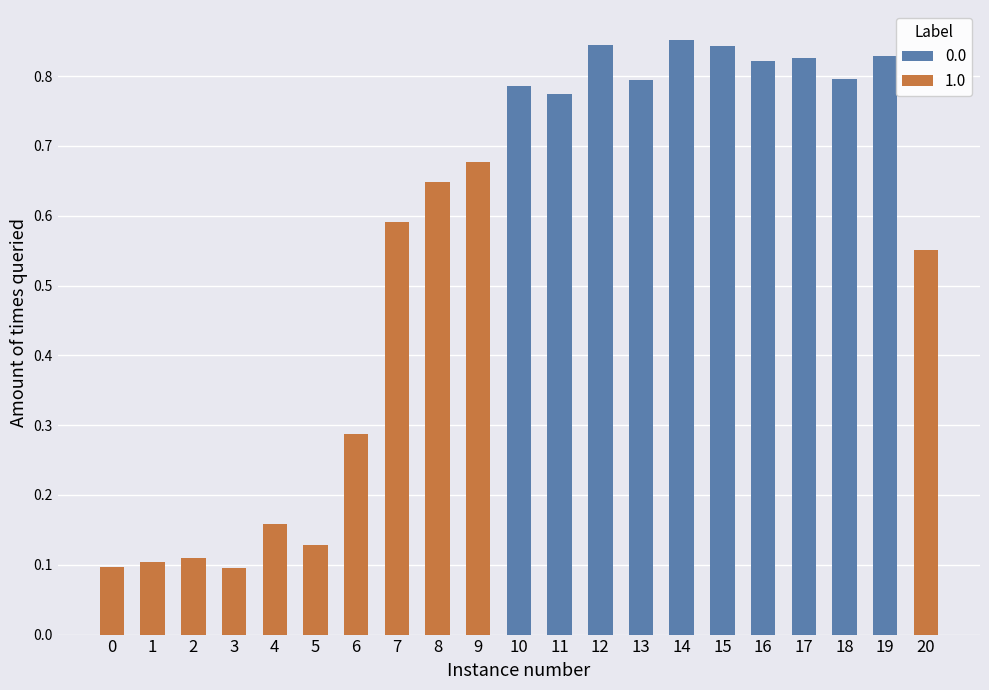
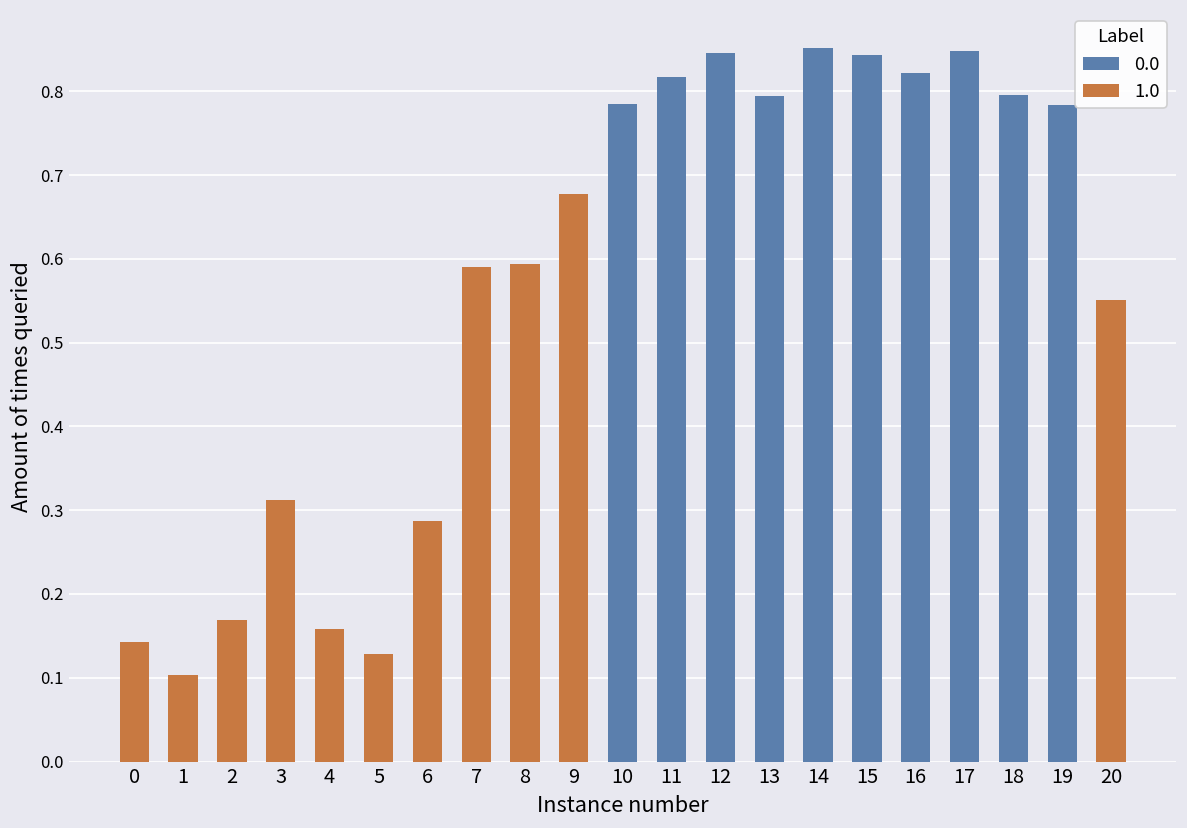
  {
    "0.0": {
      "10": 0.79,
-     "11": 0.77,
+     "11": 0.82,
      "12": 0.85,
      "13": 0.79,
      "14": 0.85,
      "15": 0.84,
      "16": 0.82,
-     "17": 0.83,
+     "17": 0.85,
      "18": 0.80,
-     "19": 0.83
+     "19": 0.78
    },
    "1.0": {
-     "0": 0.10,
+     "0": 0.14,
      "1": 0.10,
-     "2": 0.11,
-     "3": 0.10,
+     "2": 0.17,
+     "3": 0.31,
      "4": 0.16,
      "5": 0.13,
      "6": 0.29,
      "7": 0.59,
-     "8": 0.65,
+     "8": 0.59,
      "9": 0.68,
      "20": 0.55
    }
  }
